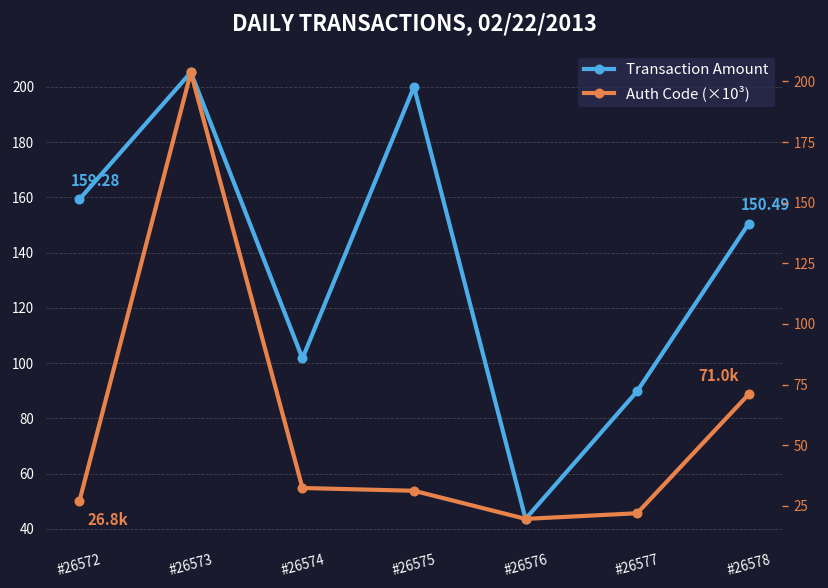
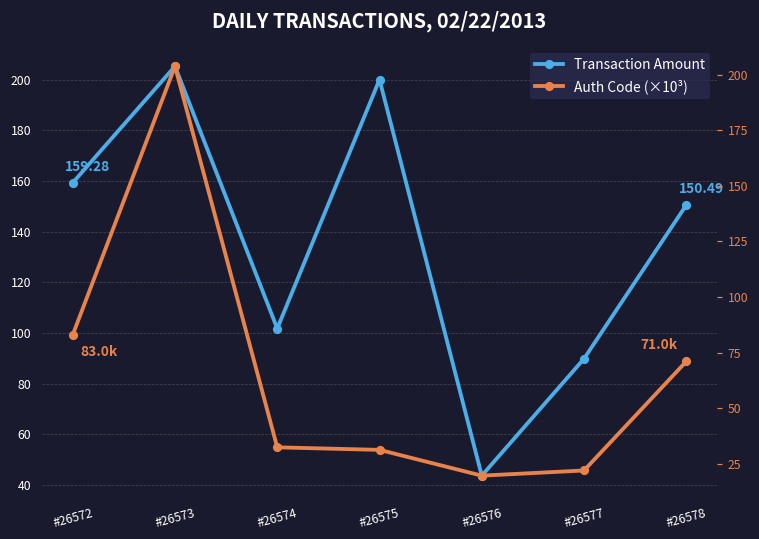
  {
    "Transaction Amount": {
      "#26572": "159.28",
      "#26578": "150.49"
    },
    "Auth Code (×10³)": {
-     "#26572": "26.8k",
+     "#26572": "83.0k",
      "#26578": "71.0k"
    }
  }
